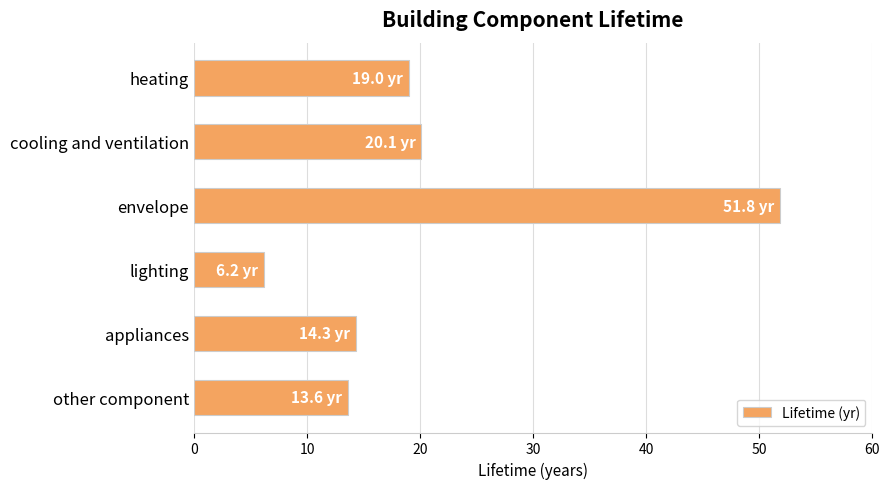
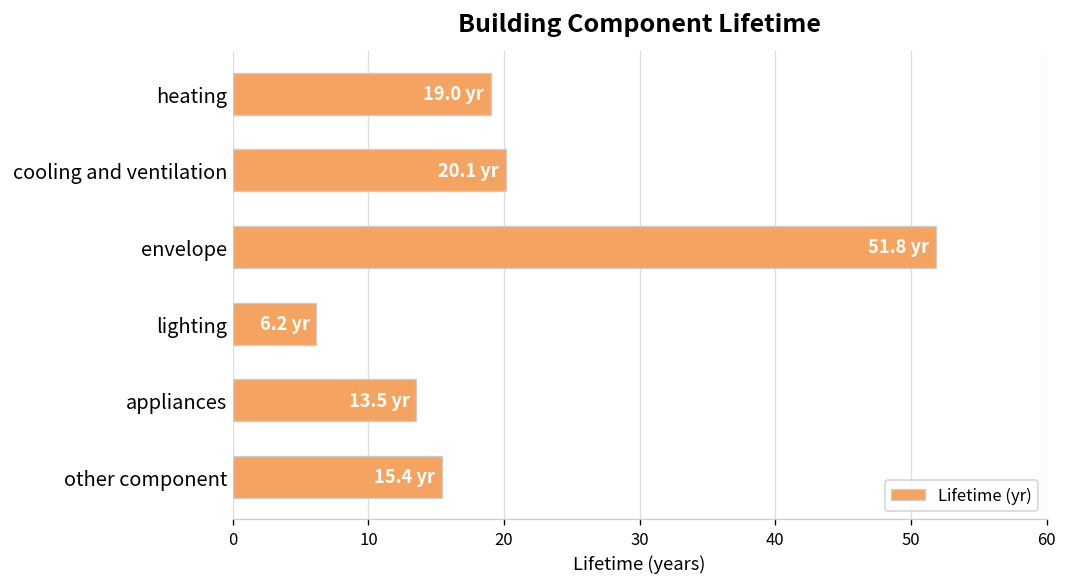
  {
    "heating": 19.0,
    "cooling and ventilation": 20.1,
    "envelope": 51.8,
    "lighting": 6.2,
-   "appliances": 14.3,
-   "other component": 13.6
+   "appliances": 13.5,
+   "other component": 15.4
  }
